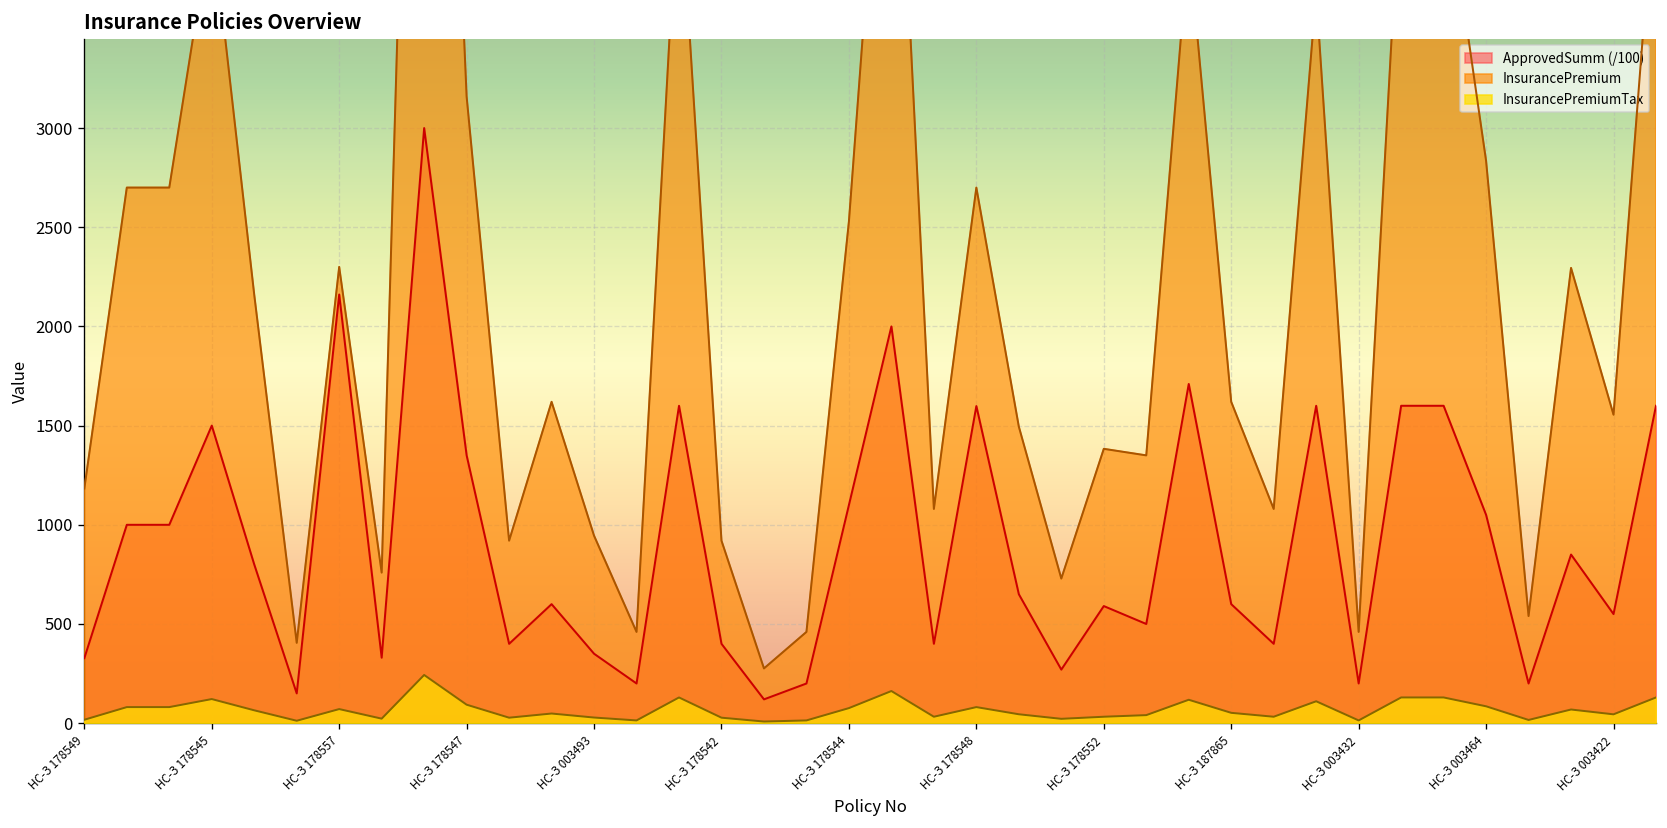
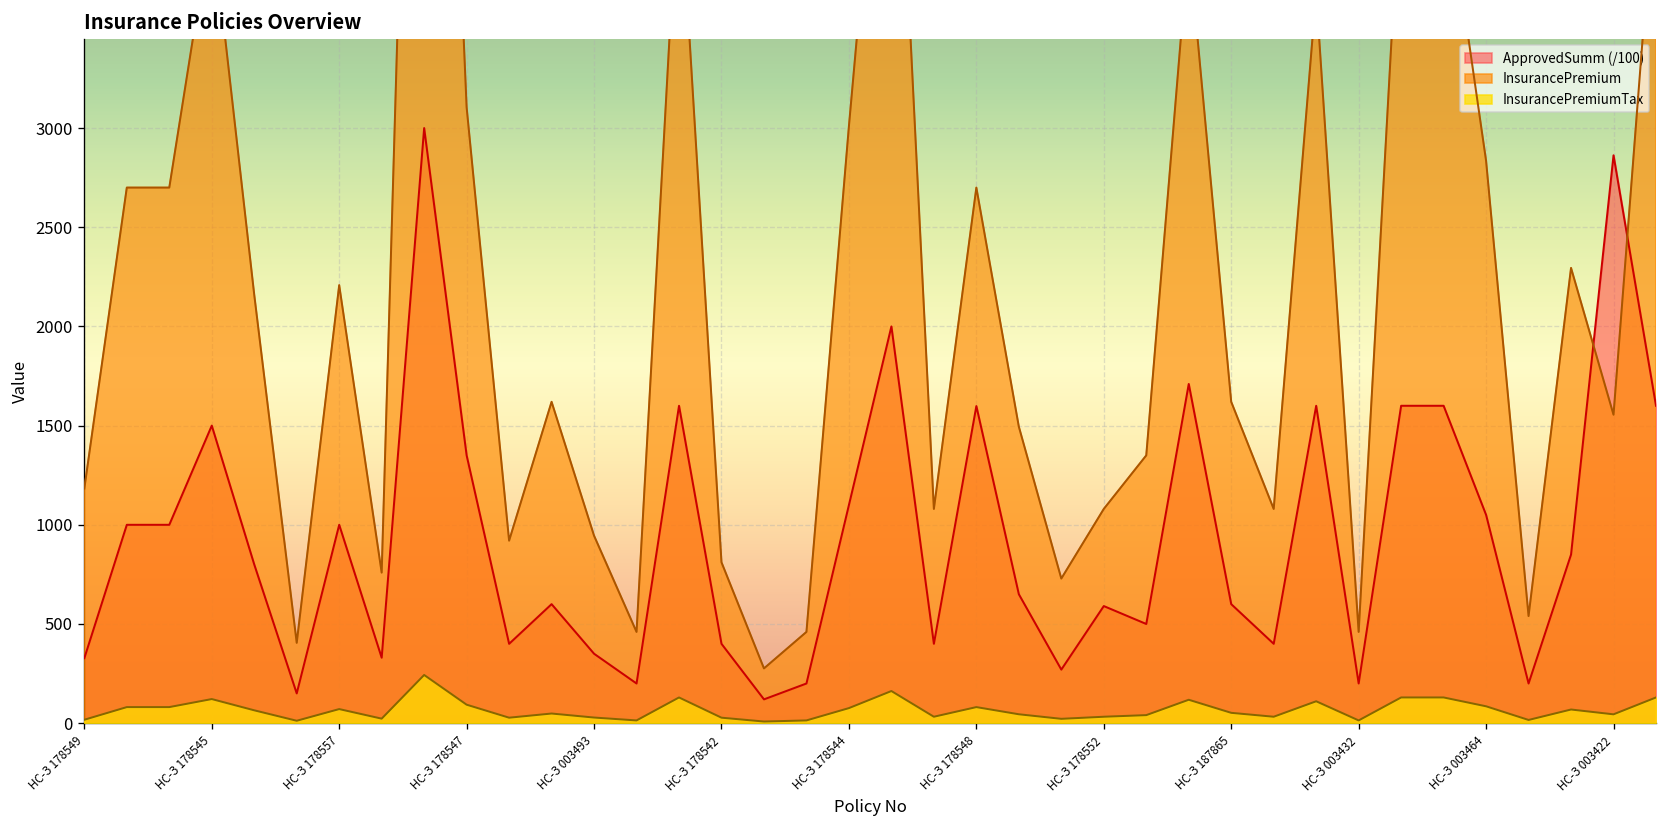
  {
    "ApprovedSumm (/100)": {
      "НС-З 178549": 330,
      "НС-З 178545": 1500,
-     "НС-З 178557": 2160,
+     "НС-З 178557": 1000,
      "НС-З 178547": 1350,
      "НС-З 003493": 350,
      "НС-З 178542": 400,
      "НС-З 178544": 1100,
      "НС-З 178548": 1600,
      "НС-З 178552": 590,
      "НС-З 187865": 600,
      "НС-З 003432": 200,
      "НС-З 003464": 1050,
-     "НС-З 003422": 550
+     "НС-З 003422": 2860
    },
    "InsurancePremium": {
      "НС-З 178549": 1180,
-     "НС-З 178557": 2300,
-     "НС-З 178547": 3160,
+     "НС-З 178557": 2210,
+     "НС-З 178547": 3110,
      "НС-З 003493": 950,
-     "НС-З 178542": 920,
-     "НС-З 178544": 2530,
+     "НС-З 178542": 810,
+     "НС-З 178544": 3010,
      "НС-З 178548": 2700,
-     "НС-З 178552": 1380,
+     "НС-З 178552": 1080,
      "НС-З 187865": 1620,
      "НС-З 003432": 460,
      "НС-З 003464": 2840,
      "НС-З 003422": 1560
    },
    "InsurancePremiumTax": {
      "НС-З 178549": 20,
      "НС-З 178545": 120,
      "НС-З 178557": 70,
      "НС-З 178547": 90,
      "НС-З 003493": 30,
      "НС-З 178542": 30,
      "НС-З 178544": 80,
      "НС-З 178548": 80,
      "НС-З 178552": 30,
      "НС-З 187865": 50,
      "НС-З 003432": 10,
      "НС-З 003464": 90,
      "НС-З 003422": 40
    }
  }
